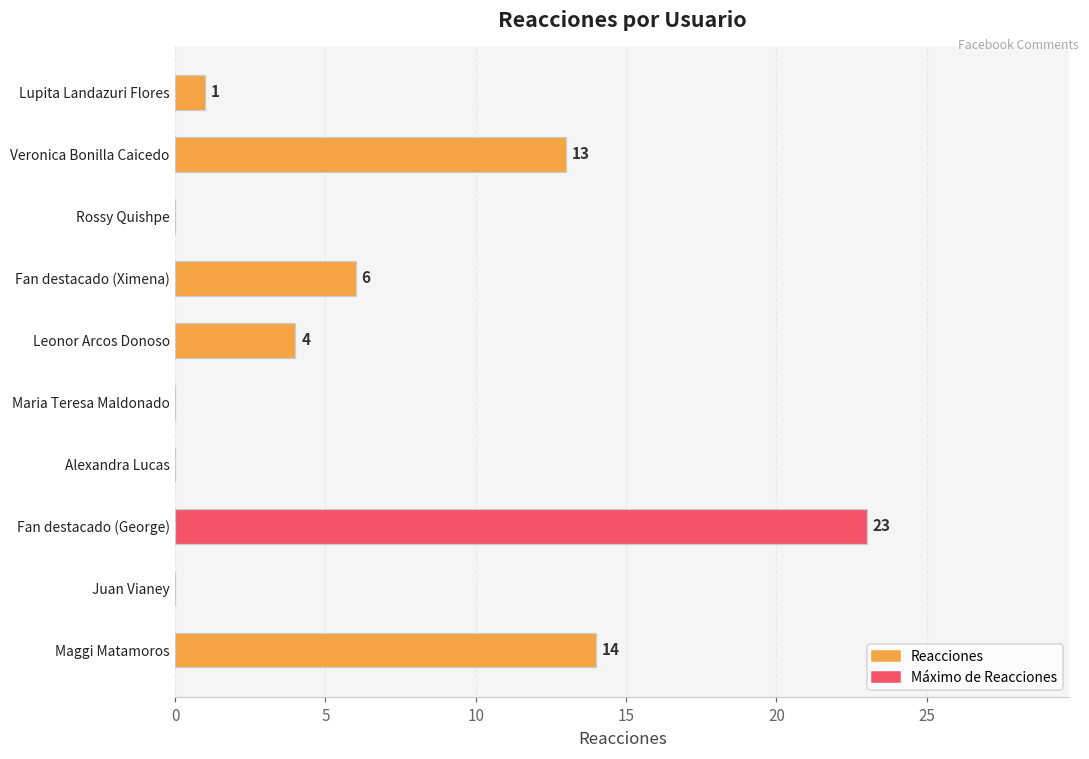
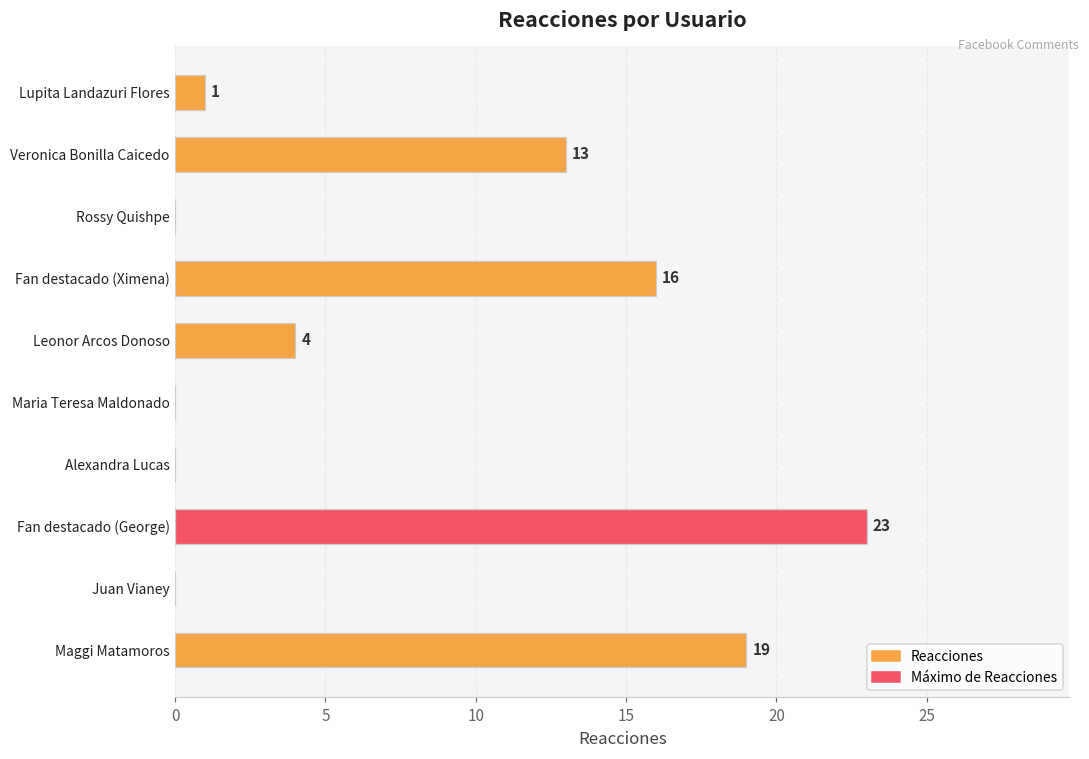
  {
    "Lupita Landazuri Flores": 1,
    "Veronica Bonilla Caicedo": 13,
-   "Fan destacado (Ximena)": 6,
+   "Fan destacado (Ximena)": 16,
    "Leonor Arcos Donoso": 4,
    "Fan destacado (George)": 23,
-   "Maggi Matamoros": 14
+   "Maggi Matamoros": 19
  }
